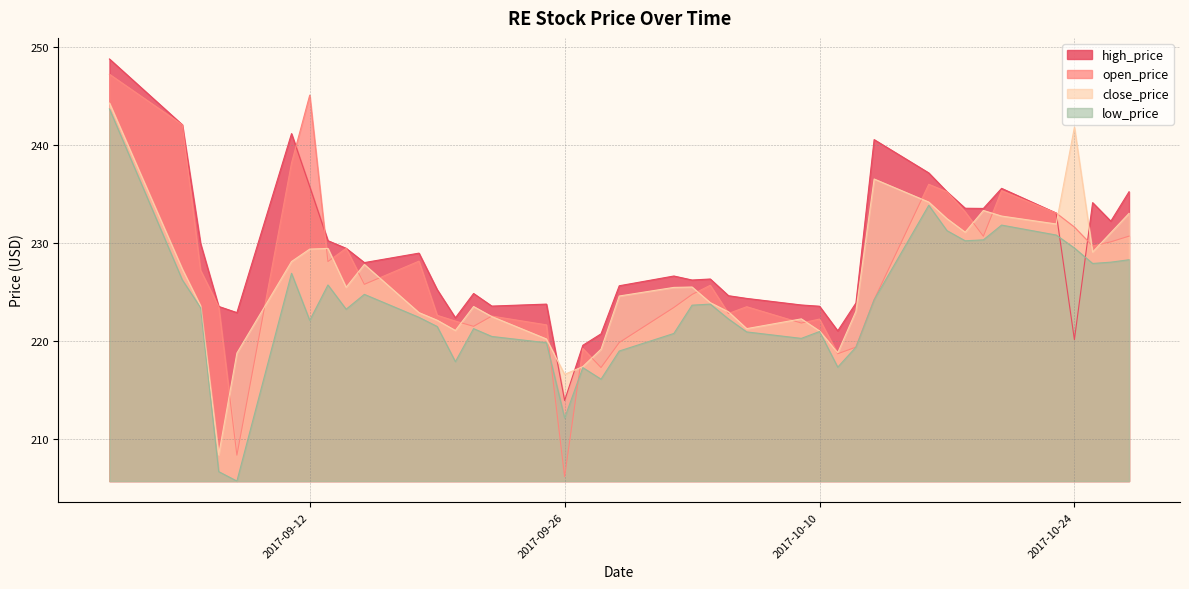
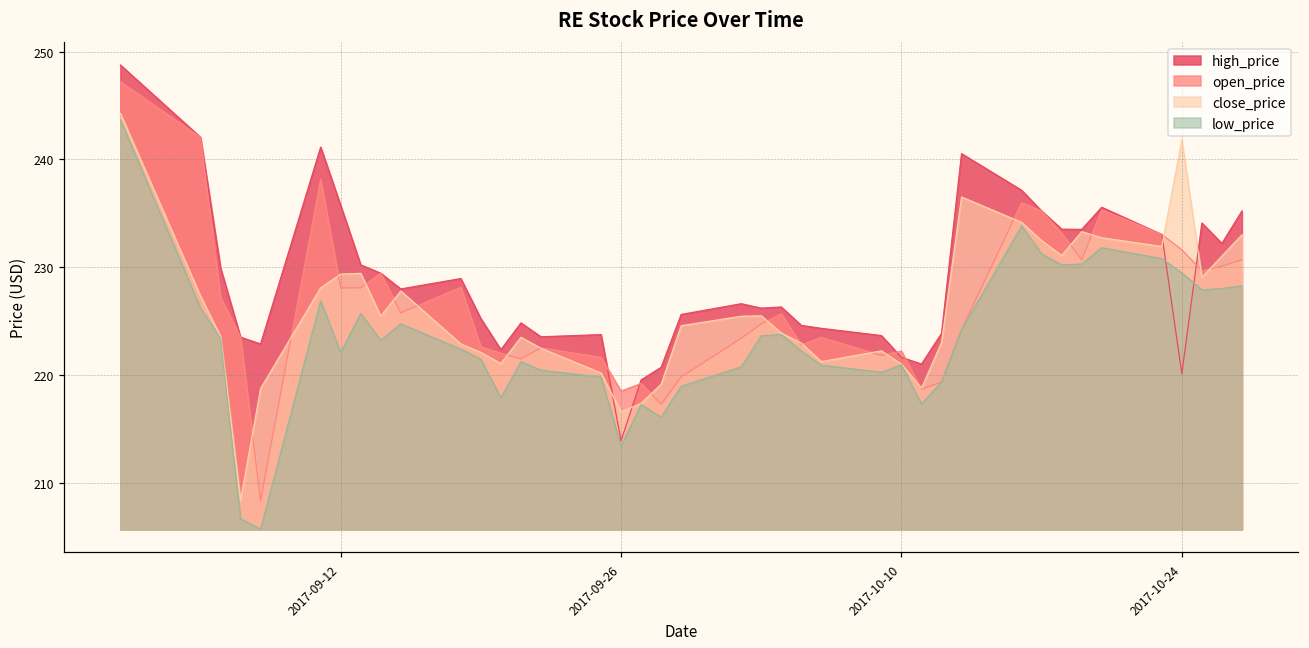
  {
    "high_price": {
      "2017-09-12": 236,
      "2017-09-26": 214,
-     "2017-10-10": 224,
+     "2017-10-10": 222,
      "2017-10-24": 220
    },
    "open_price": {
-     "2017-09-12": 245,
-     "2017-09-26": 206,
+     "2017-09-12": 228,
+     "2017-09-26": 219,
      "2017-10-10": 222,
      "2017-10-24": 232
    },
    "close_price": {
      "2017-09-12": 229,
      "2017-09-26": 217,
      "2017-10-24": 242
    },
    "low_price": {
      "2017-09-12": 222,
-     "2017-09-26": 212,
+     "2017-09-26": 213,
      "2017-10-24": 229
    }
  }
